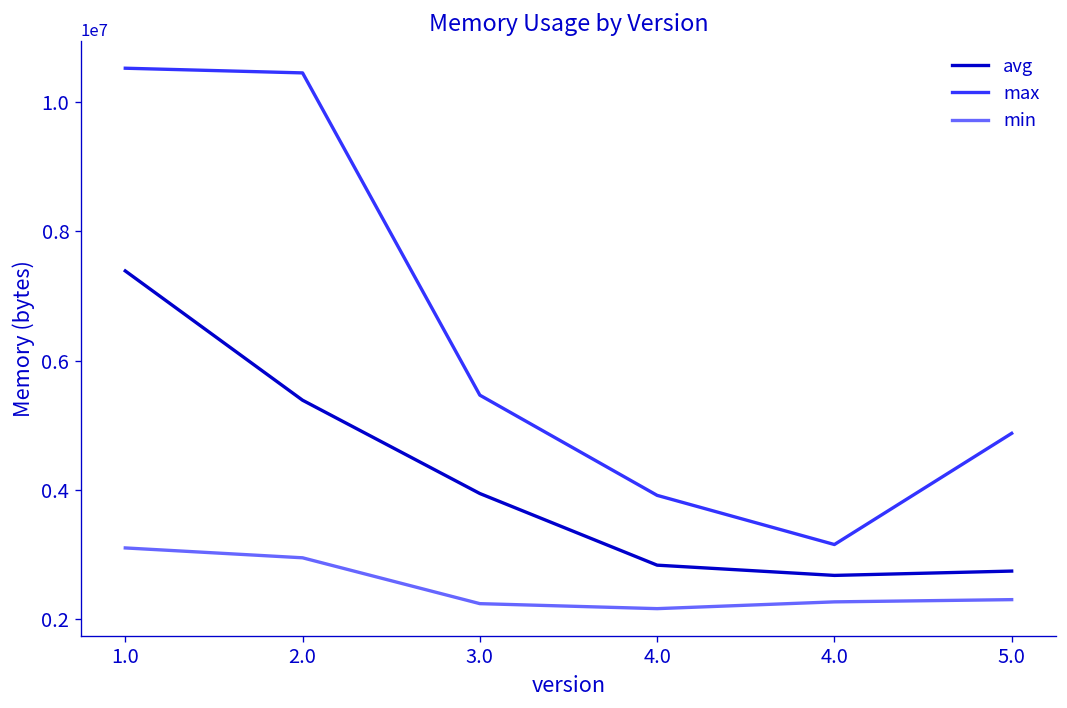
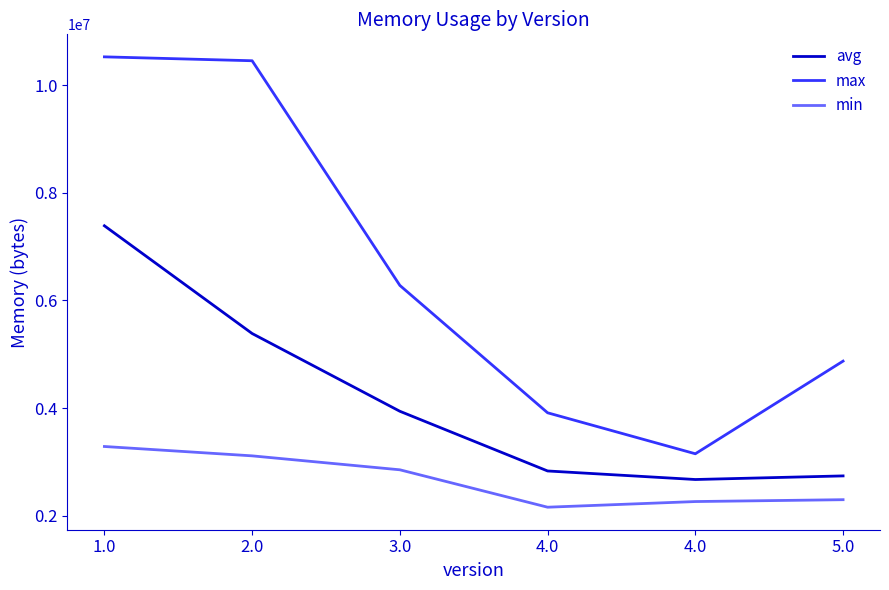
  {
    "avg": {
      "1.0": 7400000,
      "2.0": 5400000,
      "3.0": 3900000,
      "5.0": 2700000
    },
    "max": {
      "1.0": 10500000,
      "2.0": 10500000,
-     "3.0": 5500000,
+     "3.0": 6300000,
      "5.0": 4900000
    },
    "min": {
-     "1.0": 3100000,
-     "2.0": 2900000,
-     "3.0": 2200000,
+     "1.0": 3300000,
+     "2.0": 3100000,
+     "3.0": 2900000,
      "5.0": 2300000
    }
  }
